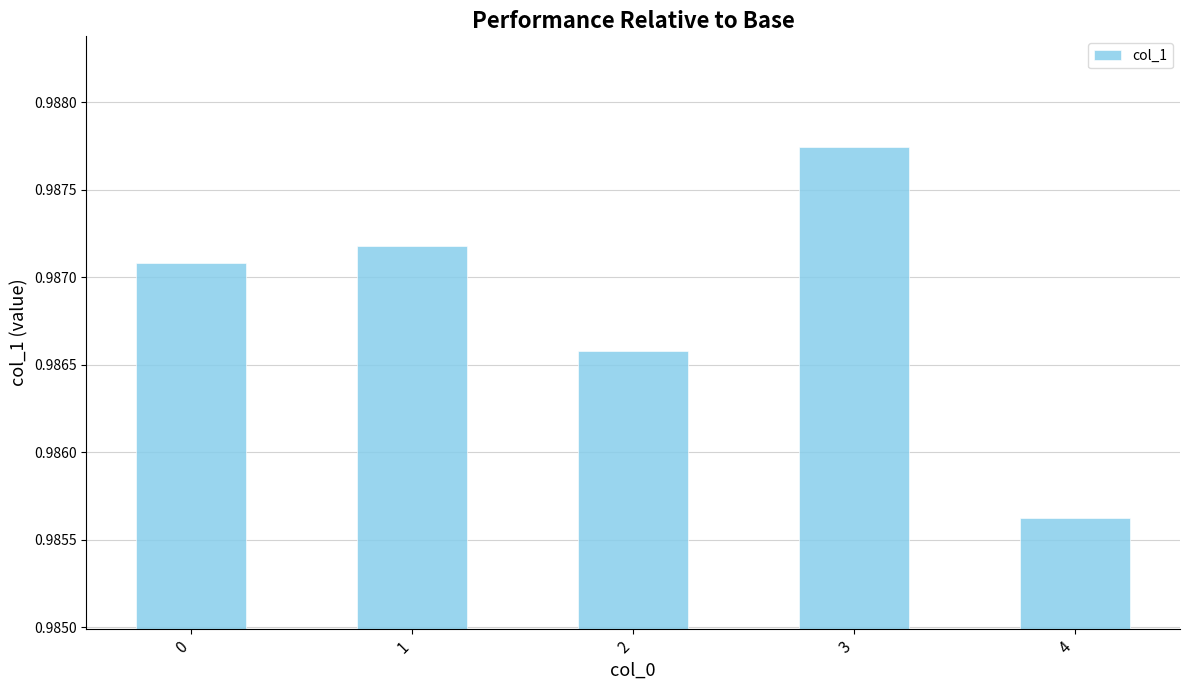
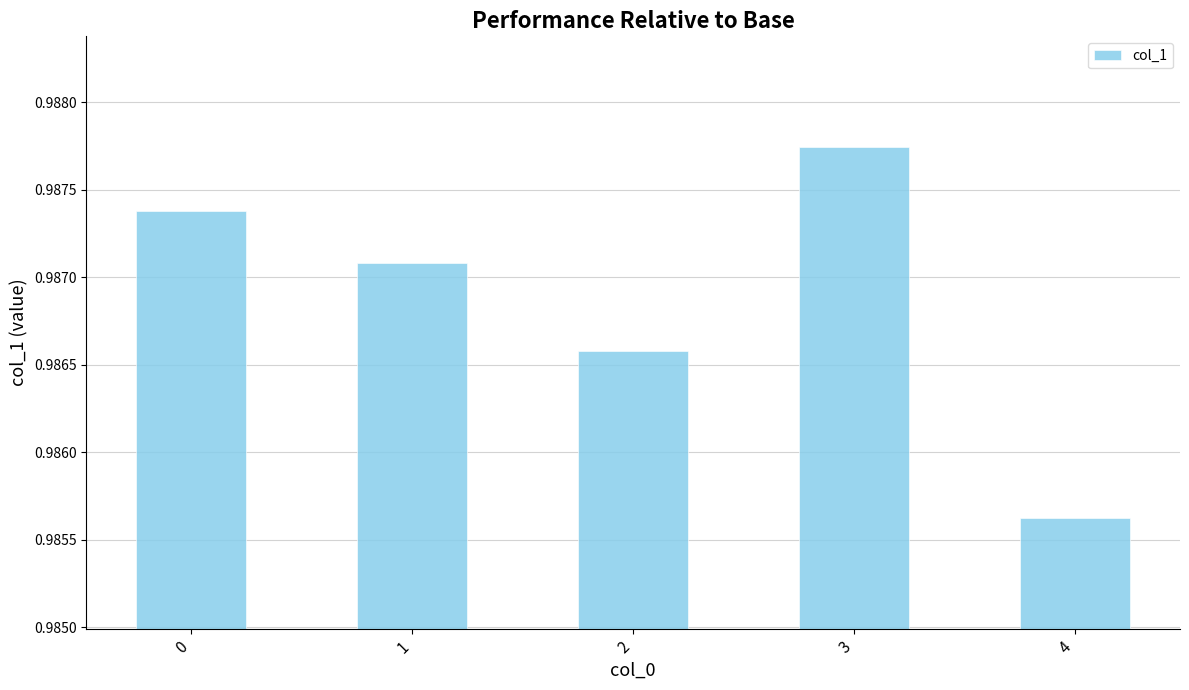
  {
-   "0": 0.98708,
-   "1": 0.98718,
+   "0": 0.98738,
+   "1": 0.98708,
    "2": 0.98658,
    "3": 0.98774,
    "4": 0.98563
  }
